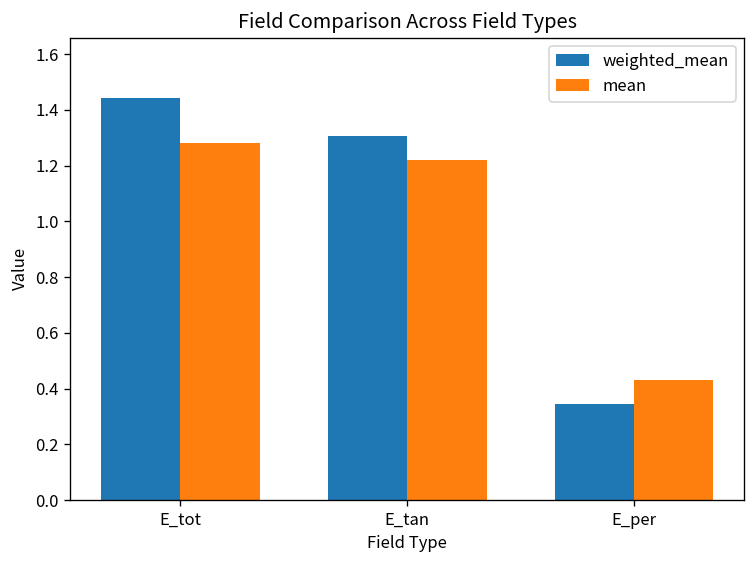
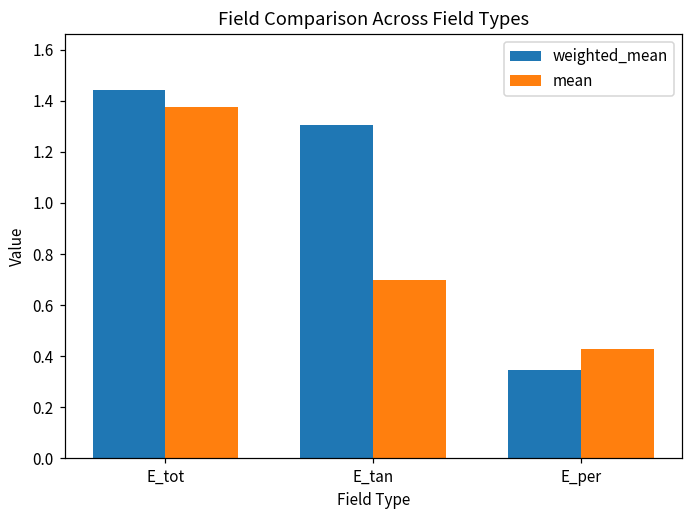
  {
    "weighted_mean": {
      "E_tot": 1.44,
      "E_tan": 1.31,
      "E_per": 0.35
    },
    "mean": {
-     "E_tot": 1.28,
-     "E_tan": 1.22,
+     "E_tot": 1.38,
+     "E_tan": 0.70,
      "E_per": 0.43
    }
  }
